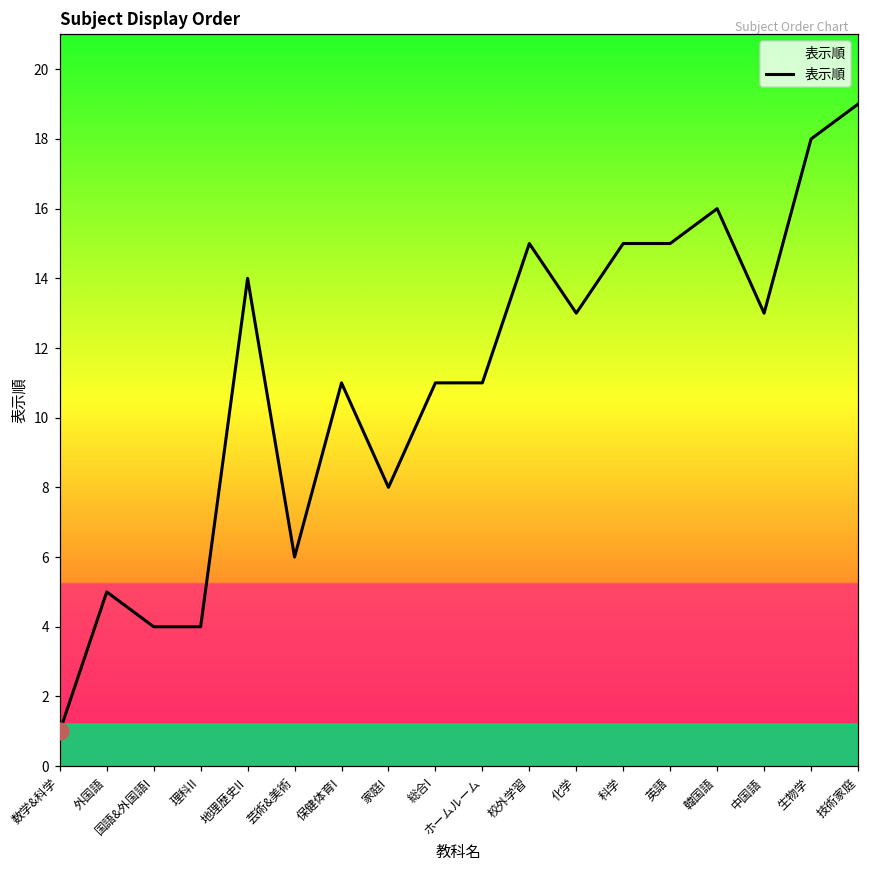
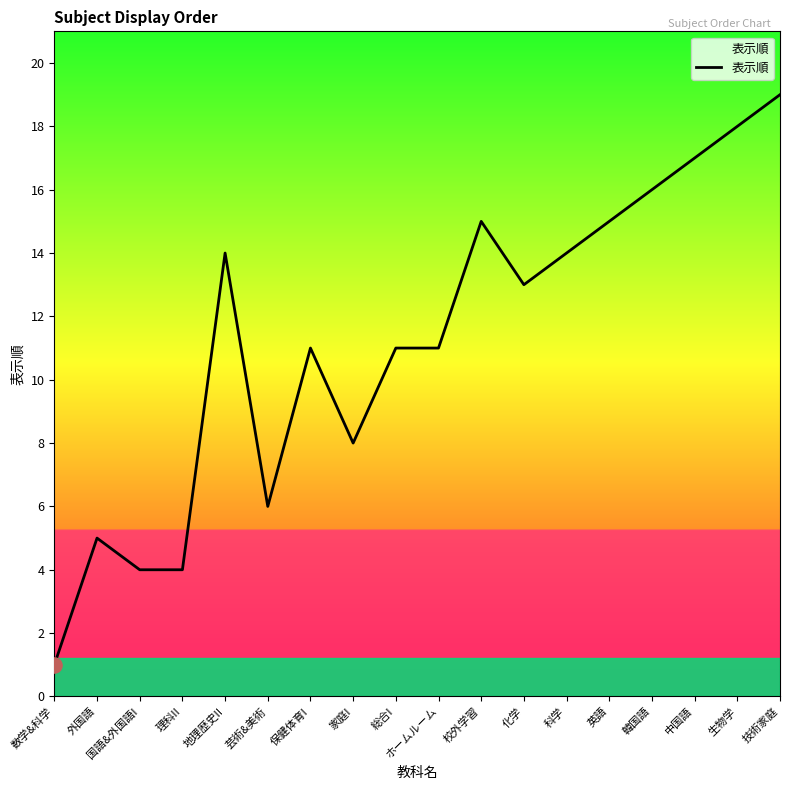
  {
    "表示順": {
      "外国語": 5,
      "国語&外国語I": 4,
      "理科II": 4,
      "地理歴史II": 14,
      "芸術&美術": 6,
      "保健体育I": 11,
      "家庭I": 8,
      "総合I": 11,
      "ホームルーム": 11,
      "校外学習": 15,
      "化学": 13,
-     "科学": 15,
+     "科学": 14,
      "英語": 15,
      "韓国語": 16,
-     "中国語": 13,
+     "中国語": 17,
      "生物学": 18,
      "技術家庭": 19
    }
  }
